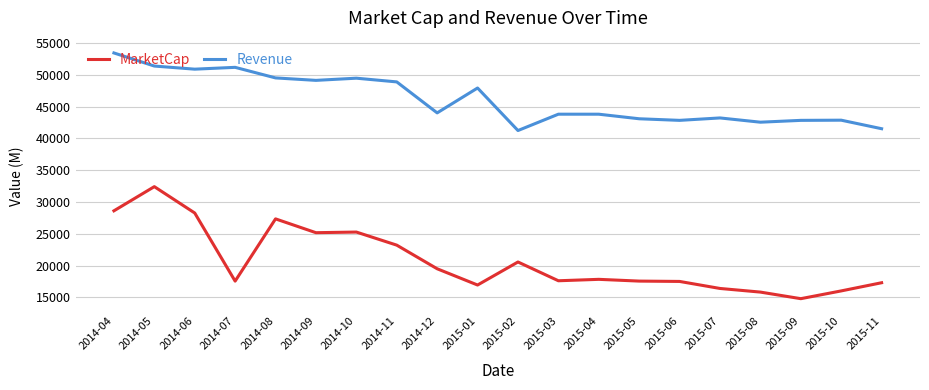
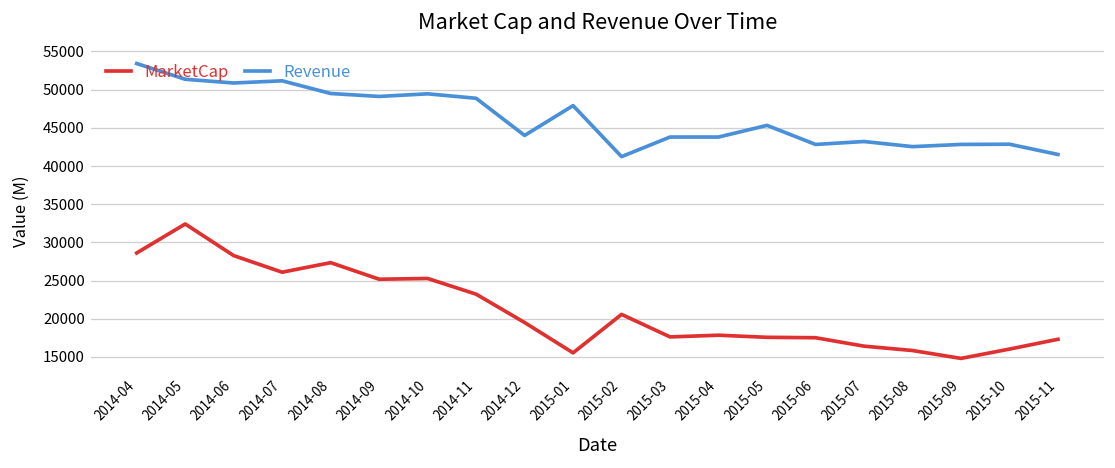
  {
    "MarketCap": {
      "2014-04": 29000,
      "2014-05": 32000,
      "2014-06": 28000,
-     "2014-07": 18000,
+     "2014-07": 26000,
      "2014-08": 27000,
      "2014-09": 25000,
      "2014-10": 25000,
      "2014-11": 23000,
      "2014-12": 20000,
-     "2015-01": 17000,
+     "2015-01": 16000,
      "2015-02": 21000,
      "2015-03": 18000,
      "2015-04": 18000,
      "2015-05": 18000,
      "2015-06": 18000,
      "2015-07": 16000,
      "2015-08": 16000,
      "2015-09": 15000,
      "2015-10": 16000,
      "2015-11": 17000
    },
    "Revenue": {
      "2014-04": 53000,
      "2014-05": 51000,
      "2014-06": 51000,
      "2014-07": 51000,
      "2014-08": 49000,
      "2014-09": 49000,
      "2014-10": 49000,
      "2014-11": 49000,
      "2014-12": 44000,
      "2015-01": 48000,
      "2015-02": 41000,
      "2015-03": 44000,
      "2015-04": 44000,
-     "2015-05": 43000,
+     "2015-05": 45000,
      "2015-06": 43000,
      "2015-07": 43000,
      "2015-08": 43000,
      "2015-09": 43000,
      "2015-10": 43000,
      "2015-11": 42000
    }
  }
